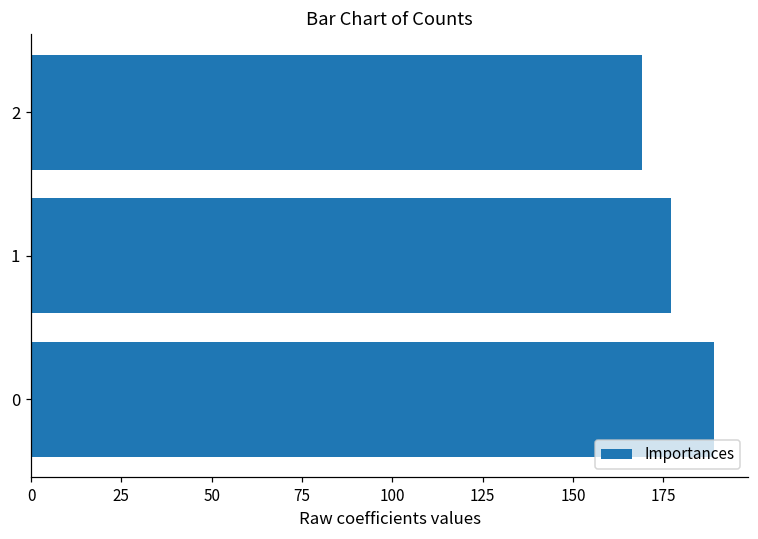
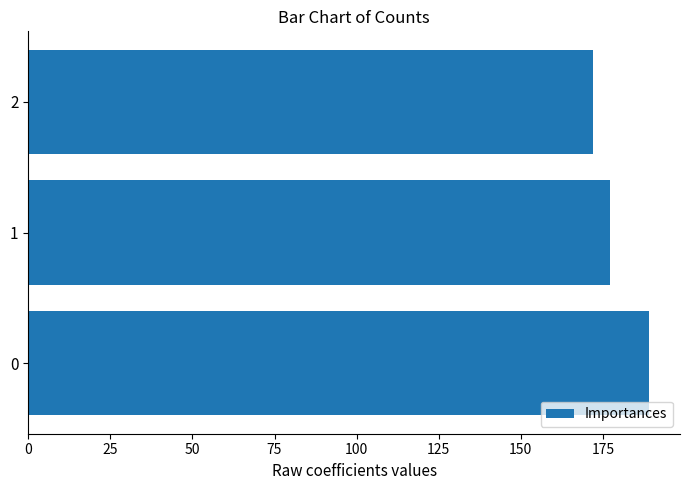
  {
-   "2": 169,
+   "2": 172,
    "1": 177,
    "0": 189
  }
